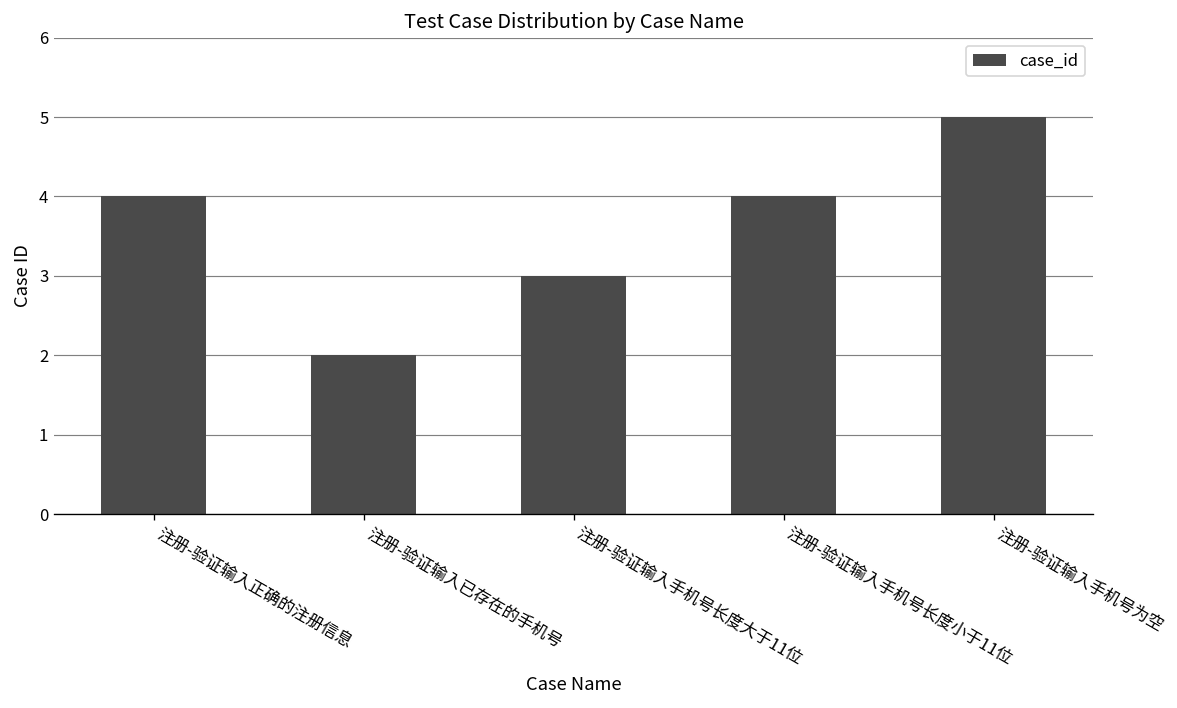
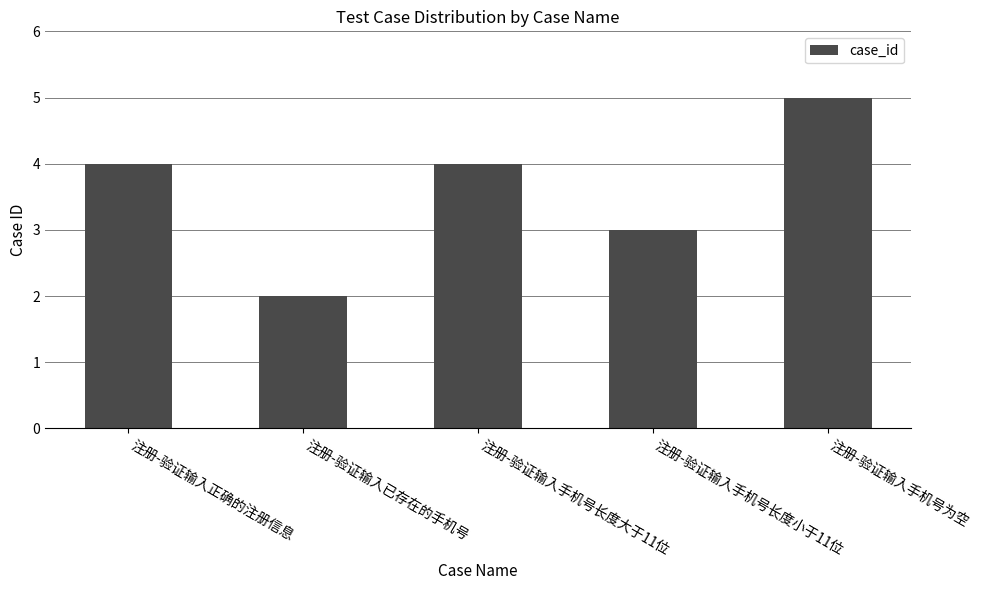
  {
    "注册-验证输入正确的注册信息": 4,
    "注册-验证输入已存在的手机号": 2,
-   "注册-验证输入手机号长度大于11位": 3,
-   "注册-验证输入手机号长度小于11位": 4,
+   "注册-验证输入手机号长度大于11位": 4,
+   "注册-验证输入手机号长度小于11位": 3,
    "注册-验证输入手机号为空": 5
  }
